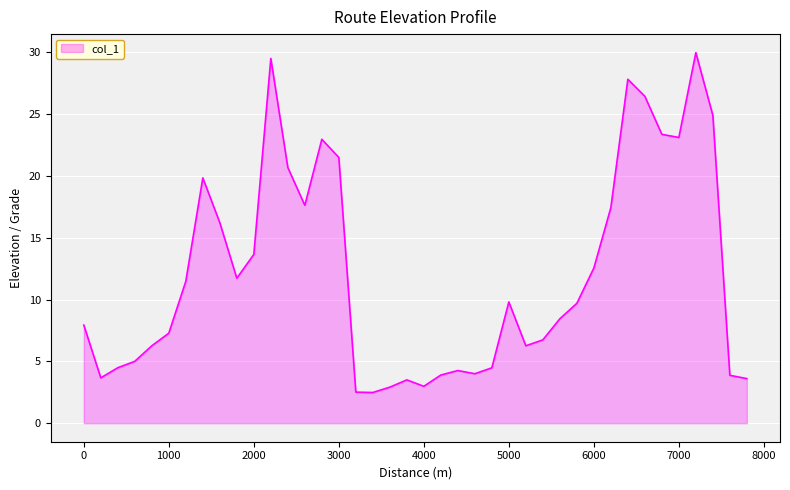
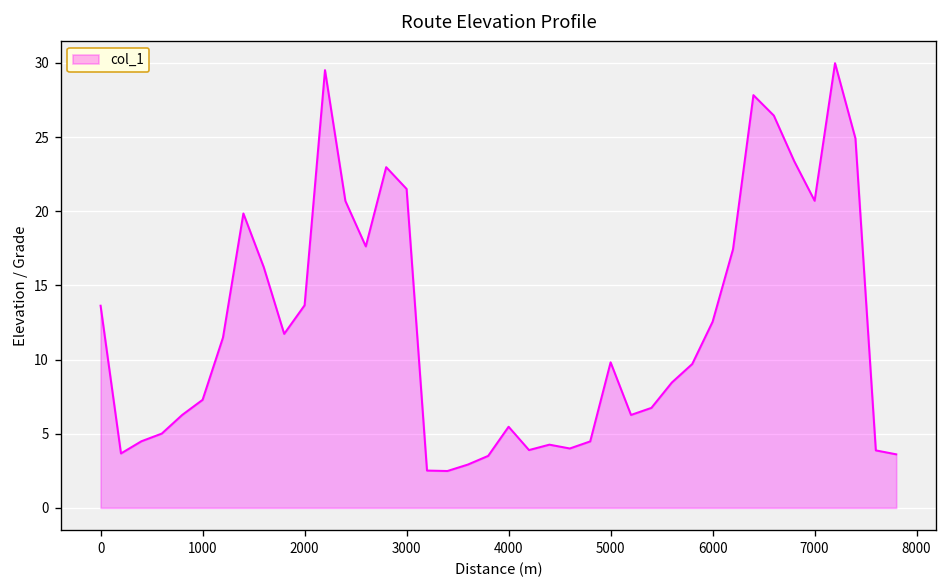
  {
-   "0": 7.9,
+   "0": 13.6,
    "1000": 7.3,
    "2000": 13.7,
    "3000": 21.5,
-   "4000": 3.0,
+   "4000": 5.5,
    "5000": 9.8,
    "6000": 12.6,
-   "7000": 23.1
+   "7000": 20.7
  }
